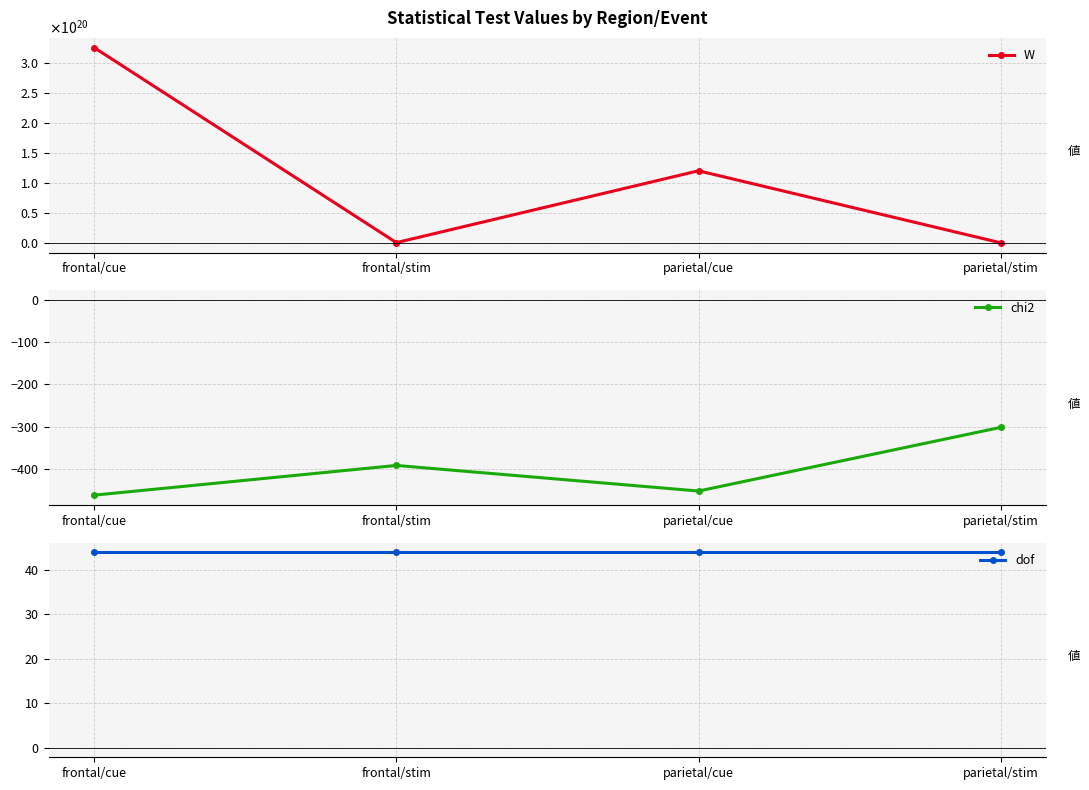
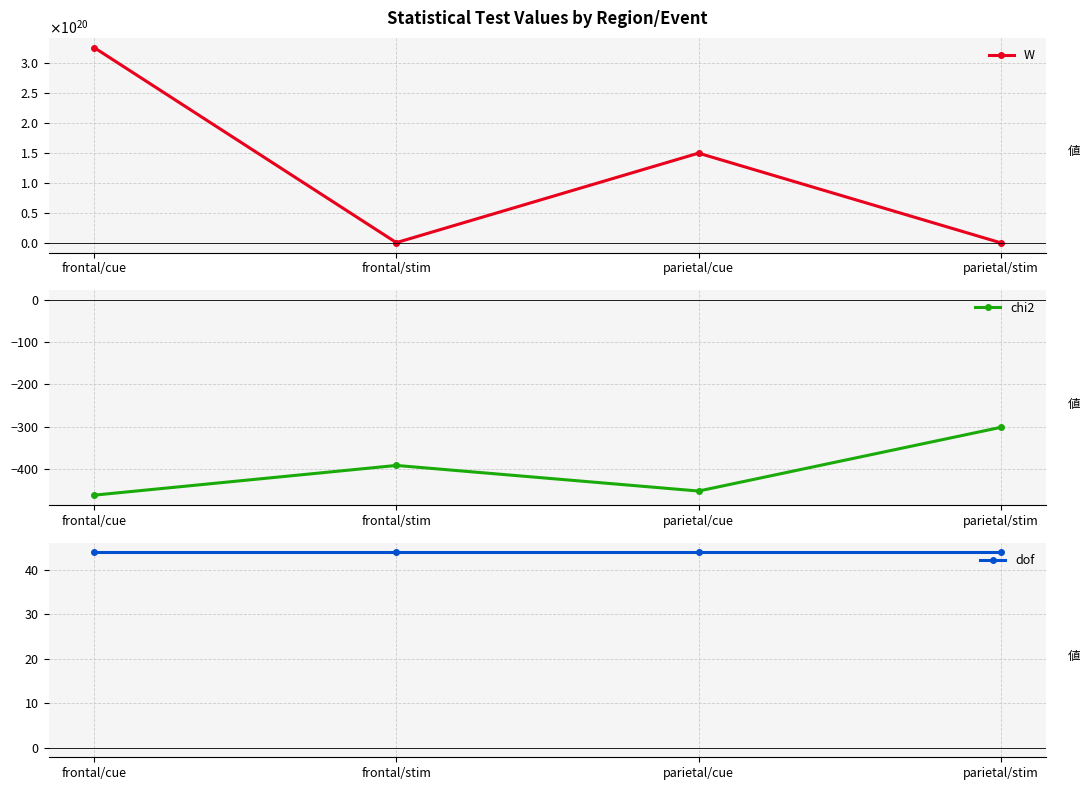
  {
    "Statistical Test Values by Region/Event": {
      "frontal/cue": 330000000000000000000,
      "frontal/stim": 0,
-     "parietal/cue": 120000000000000000000,
+     "parietal/cue": 150000000000000000000,
      "parietal/stim": 0
    }
  }
